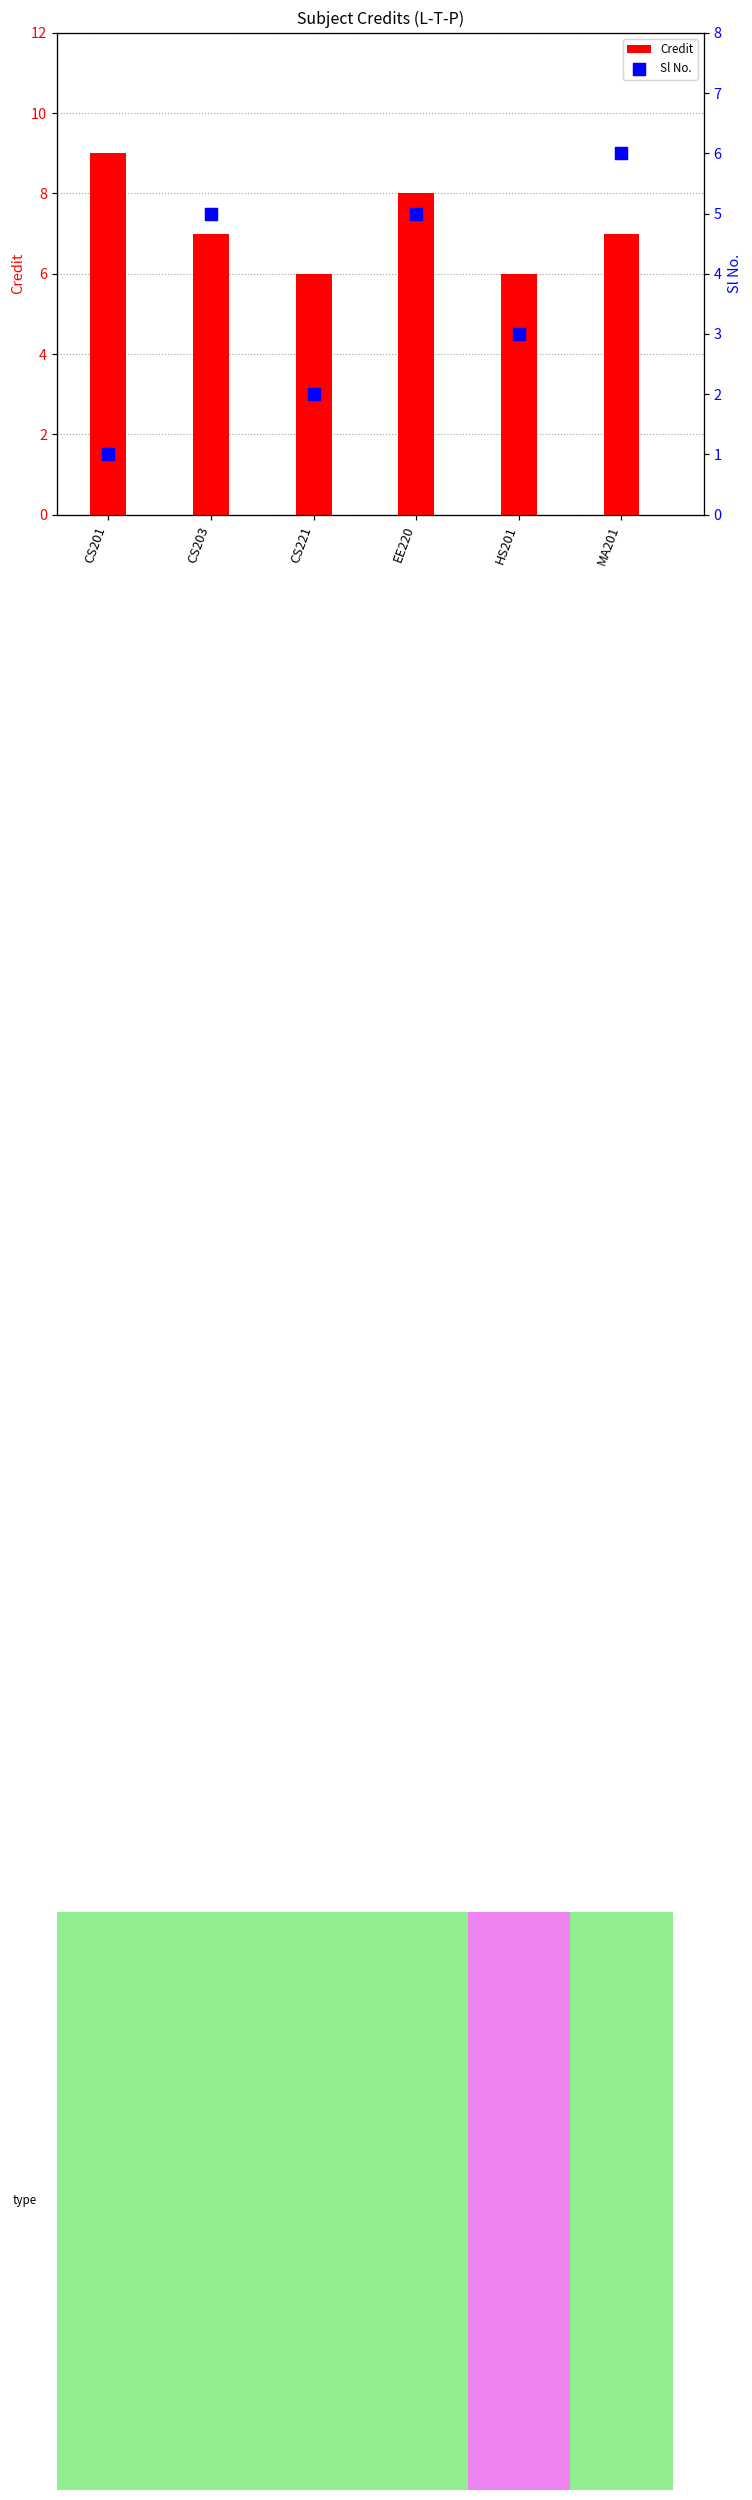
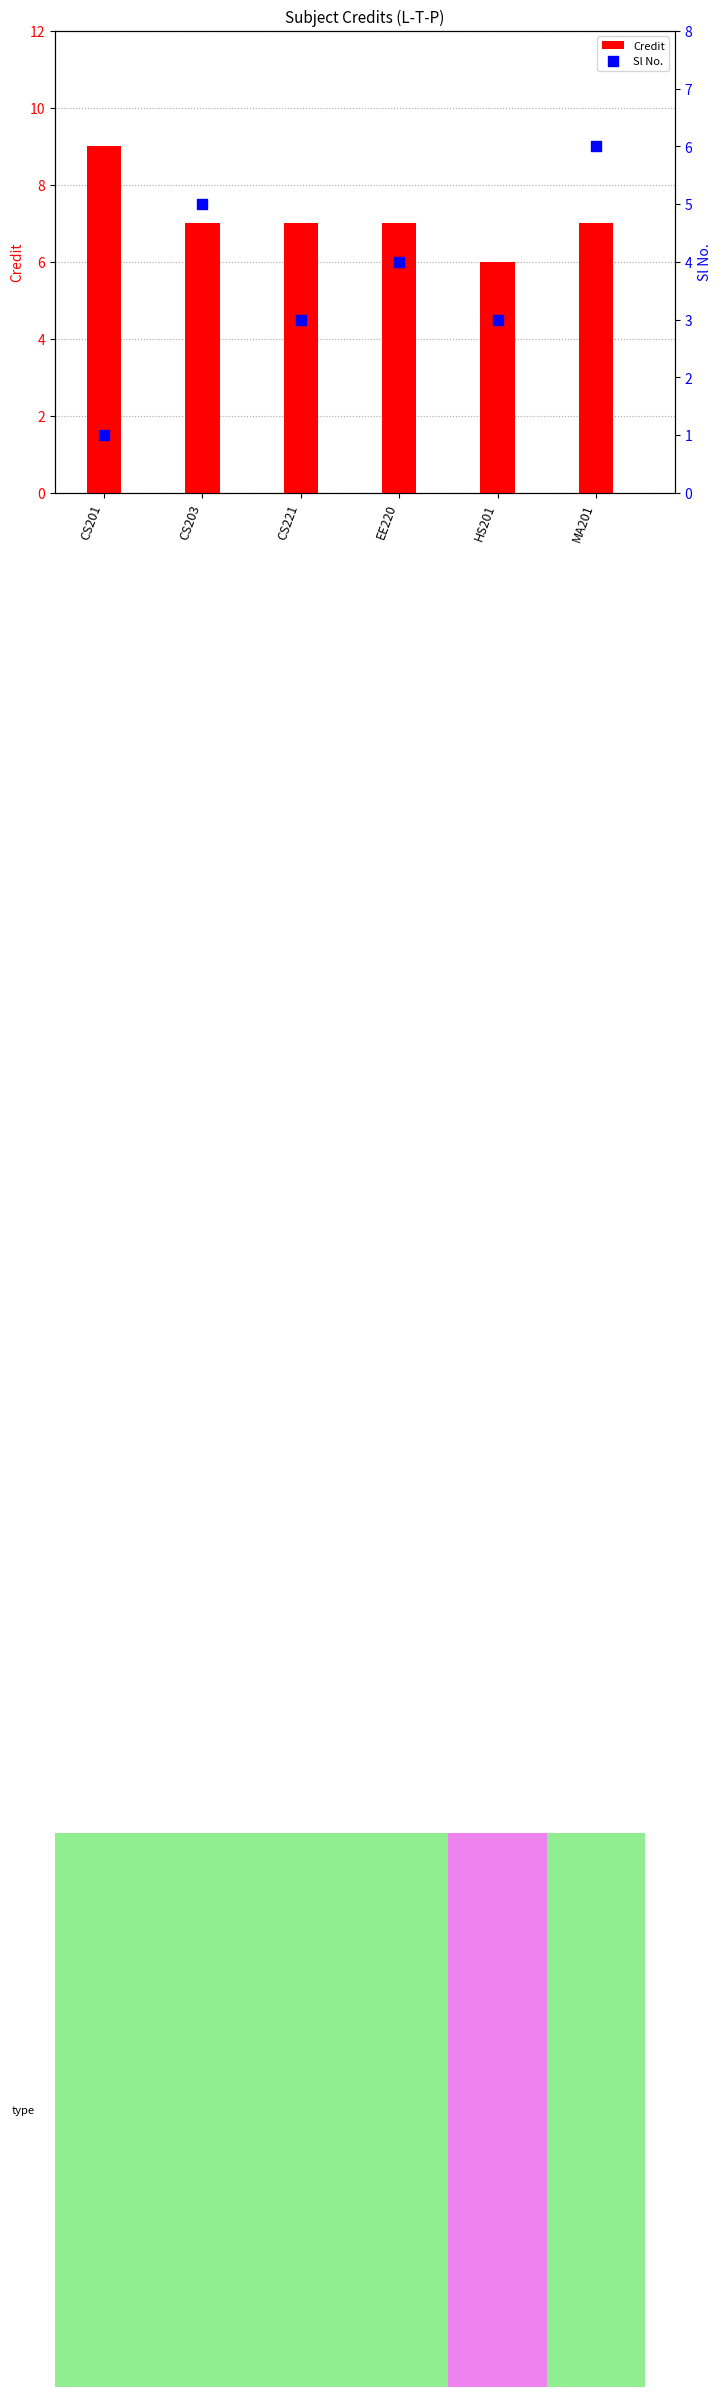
  {
    "Credit": {
      "CS201": 9,
      "CS203": 7,
-     "CS221": 6,
-     "EE220": 8,
+     "CS221": 7,
+     "EE220": 7,
      "HS201": 6,
      "MA201": 7
    },
    "Sl No.": {
-     "CS221": 2,
-     "EE220": 5
+     "CS221": 3,
+     "EE220": 4
    }
  }
